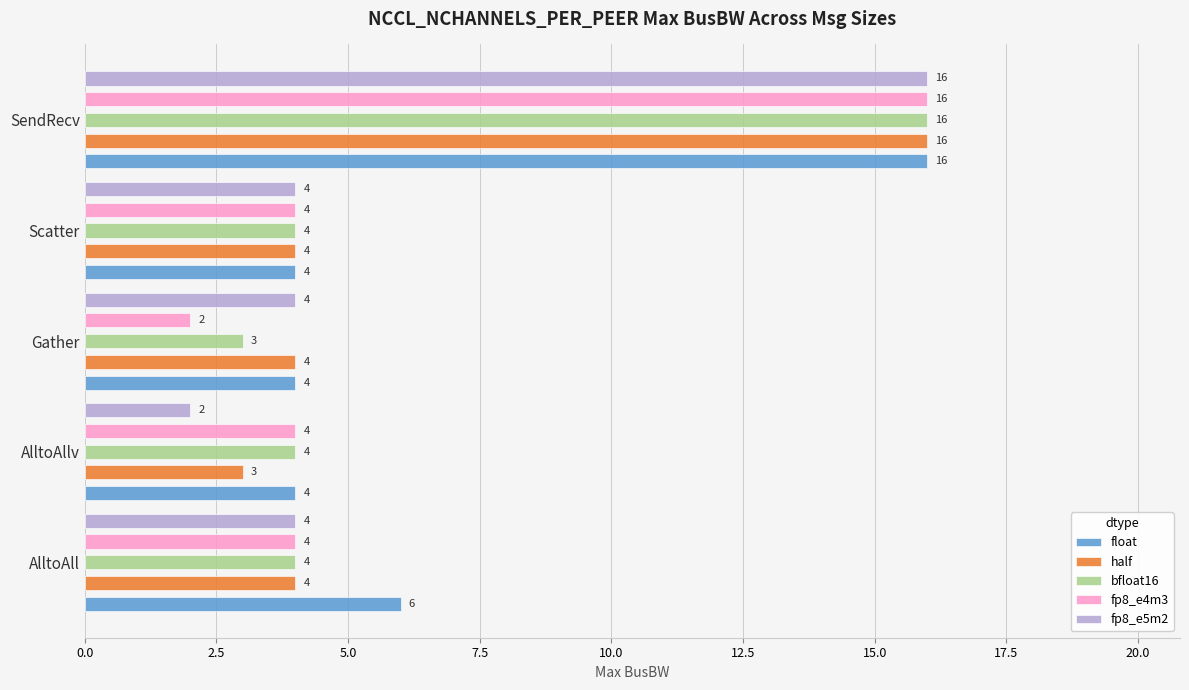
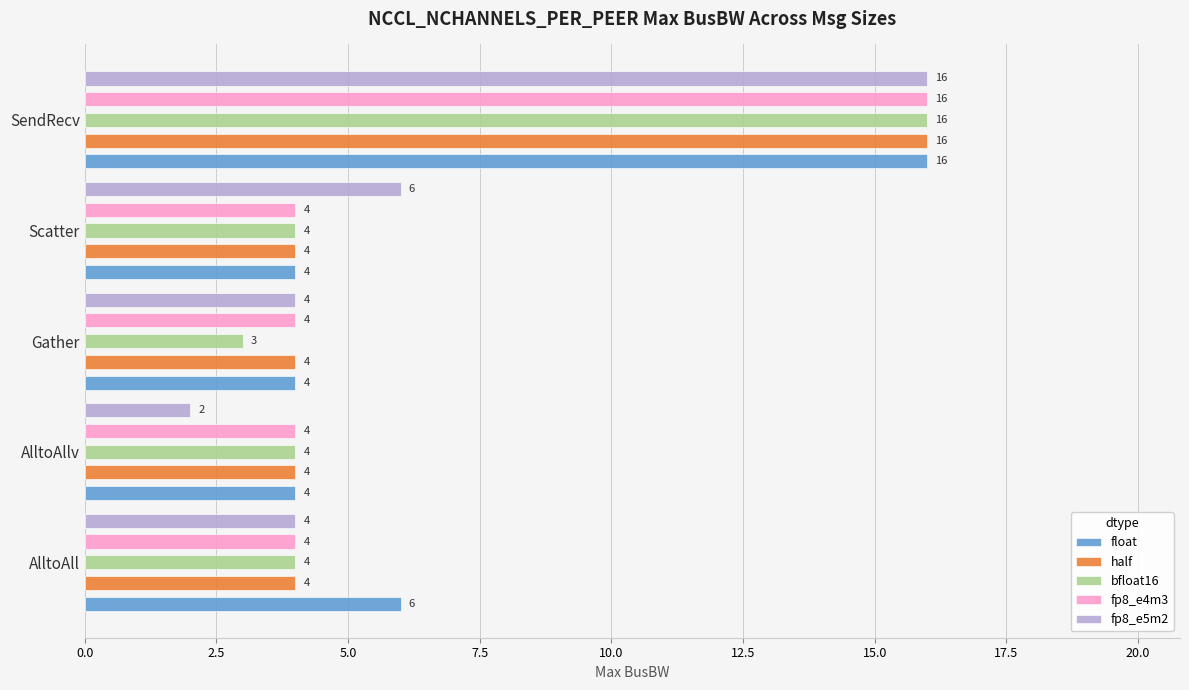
  {
    "float": {
      "SendRecv": 16,
      "Scatter": 4,
      "Gather": 4,
      "AlltoAllv": 4,
      "AlltoAll": 6
    },
    "half": {
      "SendRecv": 16,
      "Scatter": 4,
      "Gather": 4,
-     "AlltoAllv": 3,
+     "AlltoAllv": 4,
      "AlltoAll": 4
    },
    "bfloat16": {
      "SendRecv": 16,
      "Scatter": 4,
      "Gather": 3,
      "AlltoAllv": 4,
      "AlltoAll": 4
    },
    "fp8_e4m3": {
      "SendRecv": 16,
      "Scatter": 4,
-     "Gather": 2,
+     "Gather": 4,
      "AlltoAllv": 4,
      "AlltoAll": 4
    },
    "fp8_e5m2": {
      "SendRecv": 16,
-     "Scatter": 4,
+     "Scatter": 6,
      "Gather": 4,
      "AlltoAllv": 2,
      "AlltoAll": 4
    }
  }
